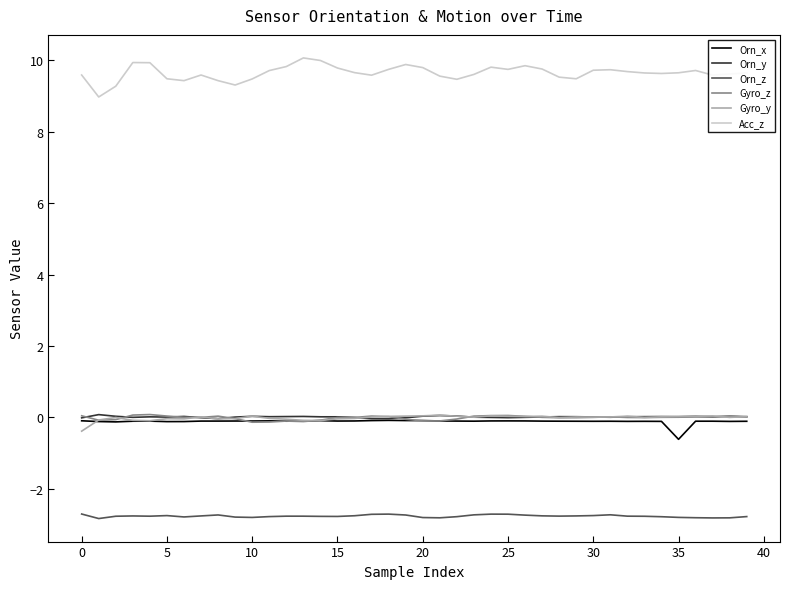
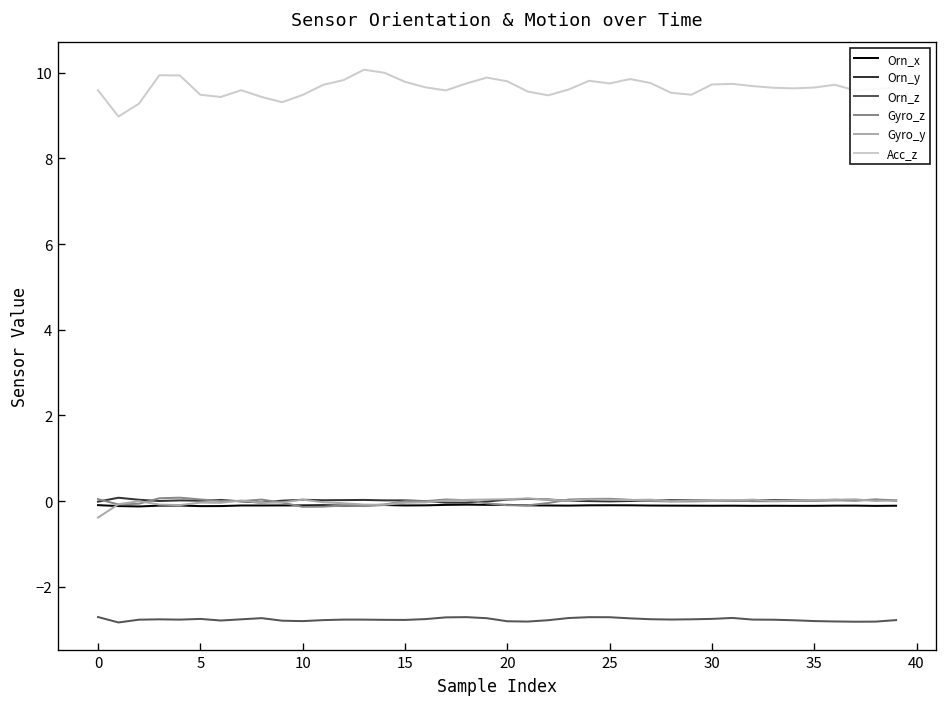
  {
    "Orn_x": {
      "0": -0.1,
      "5": -0.1,
      "25": -0.1,
      "30": -0.1,
-     "35": -0.6
+     "35": -0.1
    }
  }
